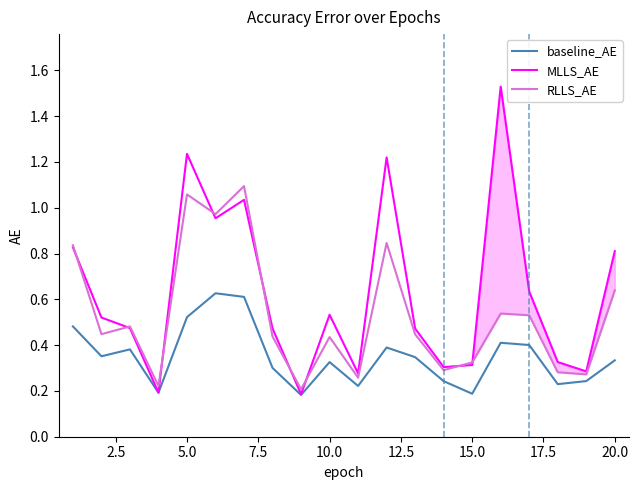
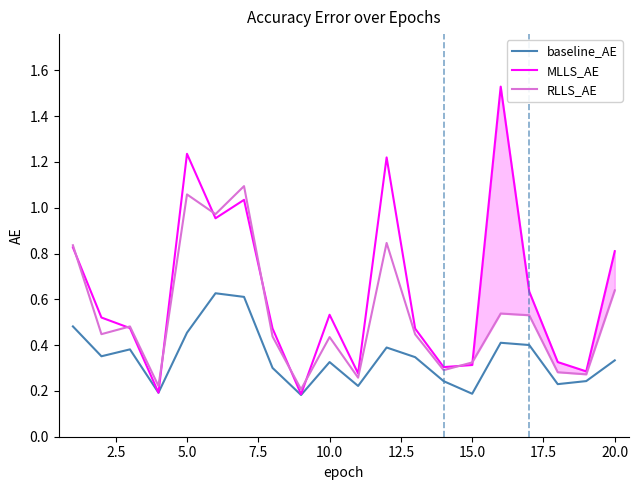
  {
    "baseline_AE": {
-     "5.0": 0.52,
+     "5.0": 0.45,
      "10.0": 0.33,
      "15.0": 0.19,
      "20.0": 0.33
    },
    "RLLS_AE": {
      "5.0": 1.06,
      "10.0": 0.44,
      "20.0": 0.64
    }
  }
